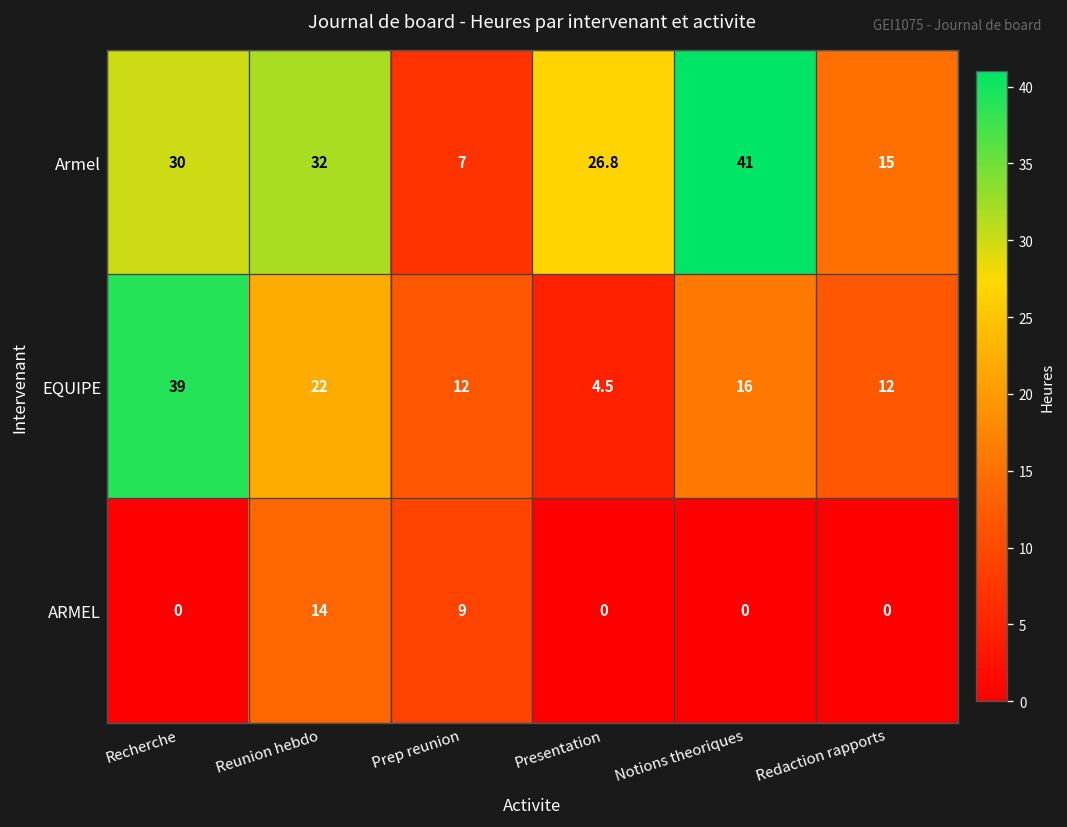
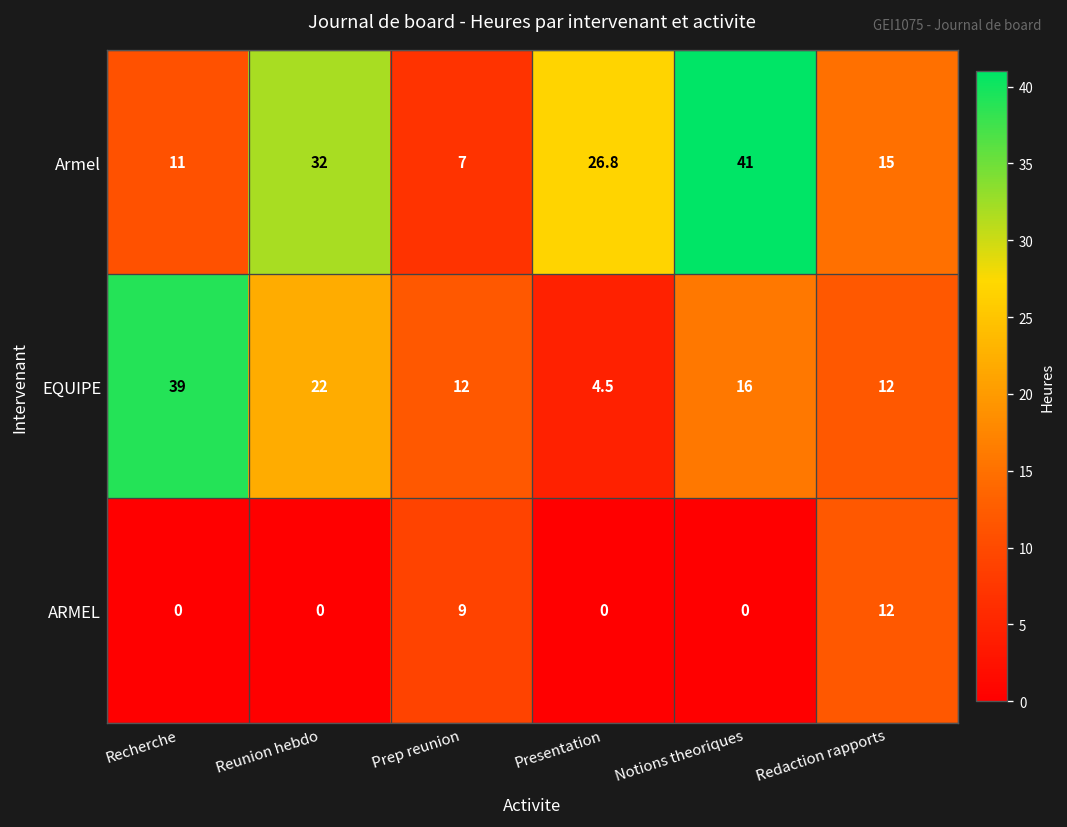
  {
    "Armel": {
-     "Recherche": 30,
+     "Recherche": 11,
      "Reunion hebdo": 32,
      "Prep reunion": 7,
      "Presentation": 26.8,
      "Notions theoriques": 41,
      "Redaction rapports": 15
    },
    "EQUIPE": {
      "Recherche": 39,
      "Reunion hebdo": 22,
      "Prep reunion": 12,
      "Presentation": 4.5,
      "Notions theoriques": 16,
      "Redaction rapports": 12
    },
    "ARMEL": {
      "Recherche": 0,
-     "Reunion hebdo": 14,
+     "Reunion hebdo": 0,
      "Prep reunion": 9,
      "Presentation": 0,
      "Notions theoriques": 0,
-     "Redaction rapports": 0
+     "Redaction rapports": 12
    }
  }
